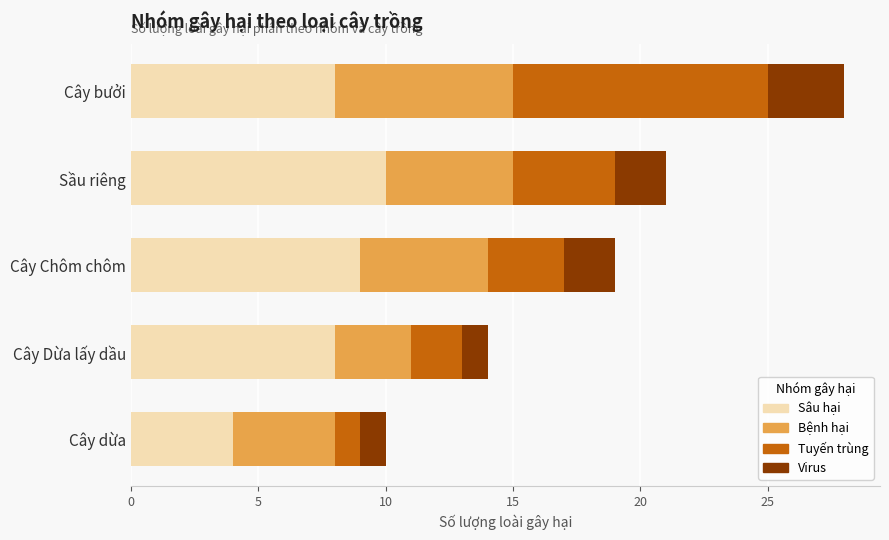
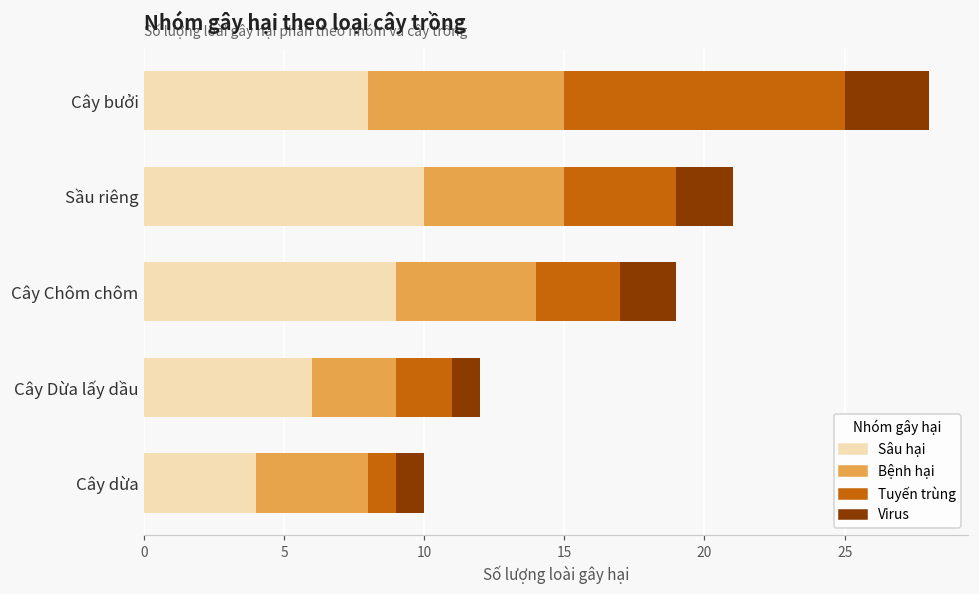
  {
    "Sâu hại": {
      "Cây bưởi": 8,
      "Sầu riêng": 10,
      "Cây Chôm chôm": 9,
-     "Cây Dừa lấy dầu": 8,
+     "Cây Dừa lấy dầu": 6,
      "Cây dừa": 4
    }
  }
